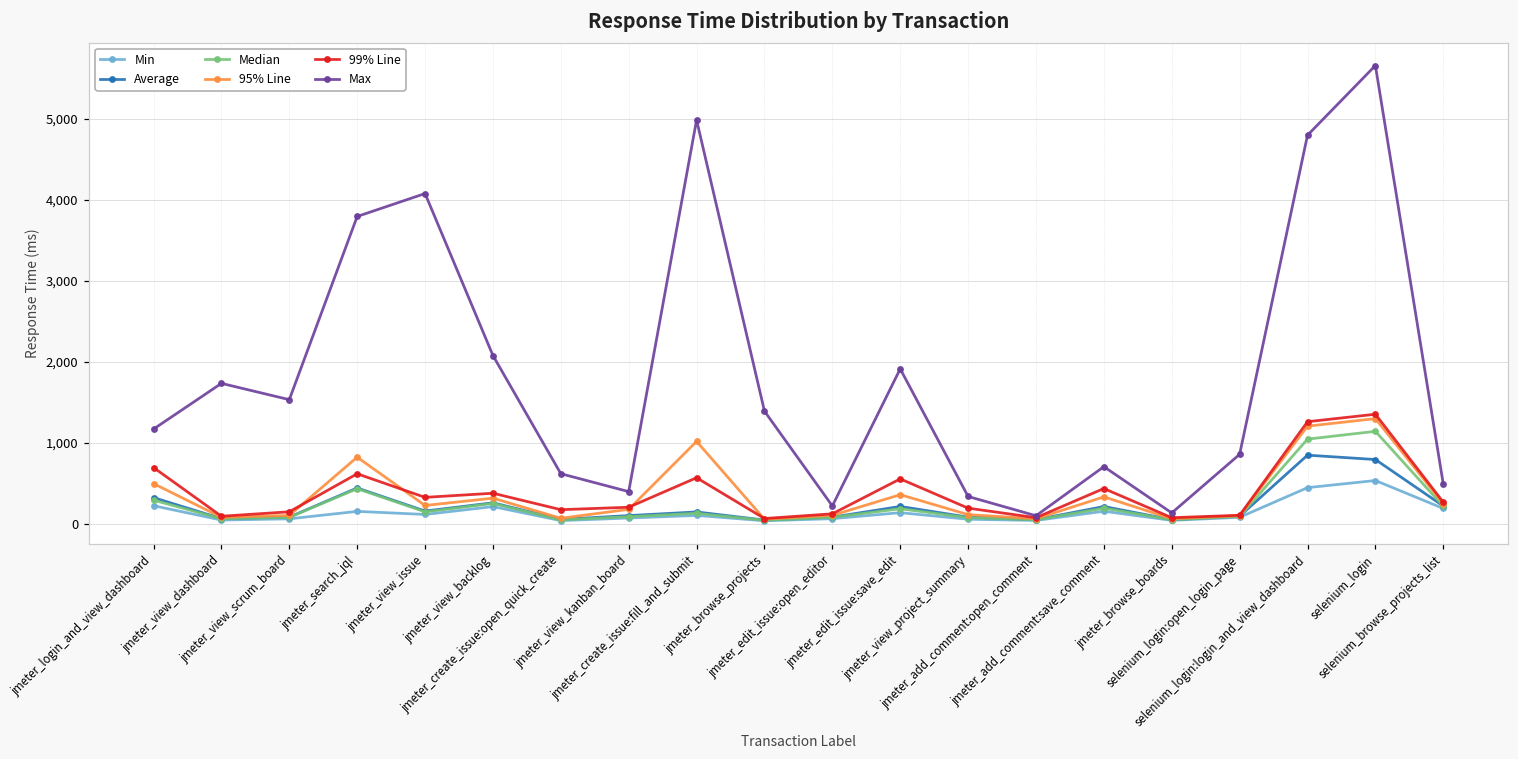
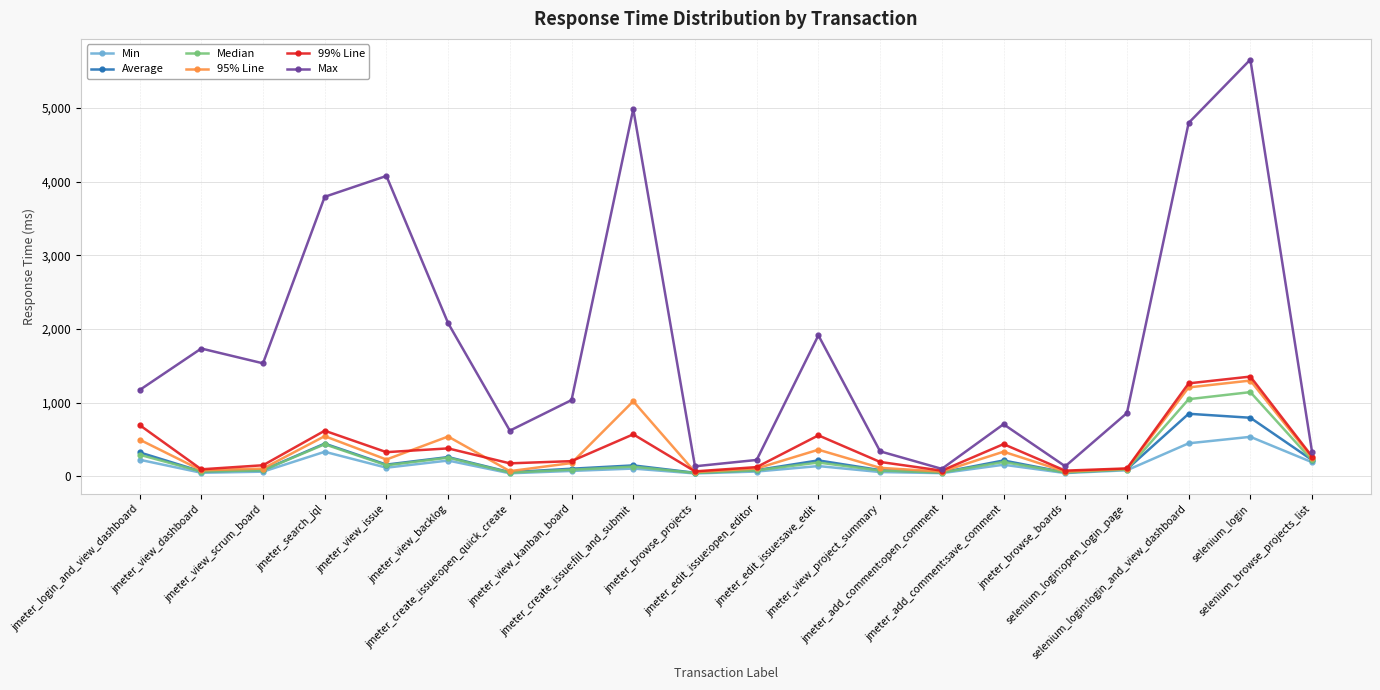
  {
    "Min": {
      "jmeter_login_and_view_dashboard": "200",
-     "jmeter_search_jql": "200",
+     "jmeter_search_jql": "300",
      "jmeter_view_backlog": "200",
      "jmeter_edit_issue:save_edit": "100",
      "jmeter_add_comment:save_comment": "200",
      "selenium_login:login_and_view_dashboard": "400",
      "selenium_login": "500"
    },
    "Average": {
      "selenium_login:login_and_view_dashboard": "800",
      "selenium_login": "800"
    },
    "Median": {
      "selenium_login:login_and_view_dashboard": "1,000",
      "selenium_login": "1,100"
    },
    "95% Line": {
      "jmeter_login_and_view_dashboard": "500",
-     "jmeter_search_jql": "800",
+     "jmeter_search_jql": "500",
      "jmeter_view_issue": "200",
-     "jmeter_view_backlog": "300",
+     "jmeter_view_backlog": "500",
      "jmeter_create_issue:fill_and_submit": "1,000",
      "jmeter_edit_issue:save_edit": "400",
      "jmeter_add_comment:save_comment": "300",
      "selenium_login:login_and_view_dashboard": "1,200",
      "selenium_login": "1,300"
    },
    "99% Line": {
      "jmeter_login_and_view_dashboard": "700",
      "jmeter_view_scrum_board": "200",
      "jmeter_search_jql": "600",
      "jmeter_view_issue": "300",
      "jmeter_view_backlog": "400",
      "jmeter_create_issue:open_quick_create": "200",
      "jmeter_create_issue:fill_and_submit": "600",
      "jmeter_edit_issue:save_edit": "600",
      "jmeter_view_project_summary": "200",
      "jmeter_add_comment:save_comment": "400",
      "selenium_login:login_and_view_dashboard": "1,300",
      "selenium_login": "1,400"
    },
    "Max": {
      "jmeter_login_and_view_dashboard": "1,200",
      "jmeter_view_dashboard": "1,700",
      "jmeter_view_scrum_board": "1,500",
      "jmeter_search_jql": "3,800",
      "jmeter_view_issue": "4,100",
      "jmeter_view_backlog": "2,100",
      "jmeter_create_issue:open_quick_create": "600",
-     "jmeter_view_kanban_board": "400",
+     "jmeter_view_kanban_board": "1,000",
      "jmeter_create_issue:fill_and_submit": "5,000",
-     "jmeter_browse_projects": "1,400",
+     "jmeter_browse_projects": "100",
      "jmeter_edit_issue:open_editor": "200",
      "jmeter_edit_issue:save_edit": "1,900",
      "jmeter_view_project_summary": "300",
      "jmeter_add_comment:save_comment": "700",
      "jmeter_browse_boards": "100",
      "selenium_login:open_login_page": "900",
      "selenium_login:login_and_view_dashboard": "4,800",
      "selenium_login": "5,700",
-     "selenium_browse_projects_list": "500"
+     "selenium_browse_projects_list": "300"
    }
  }
